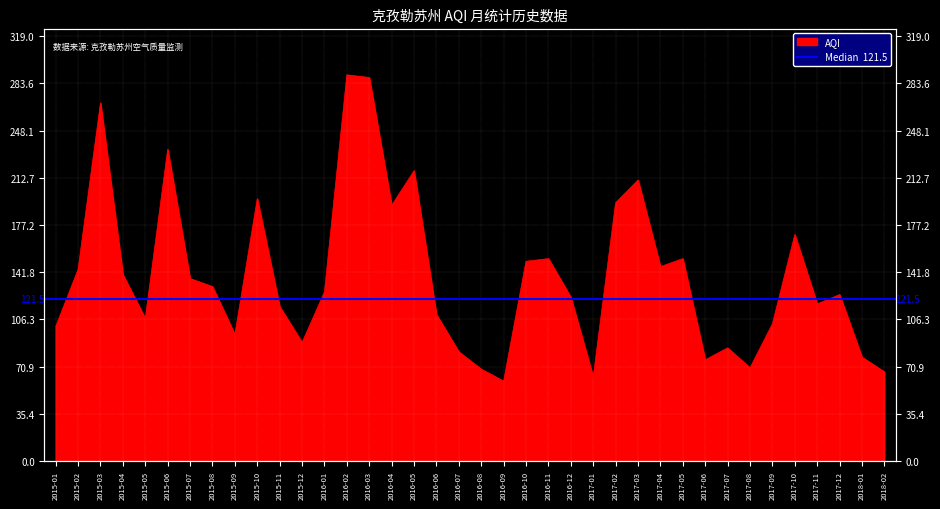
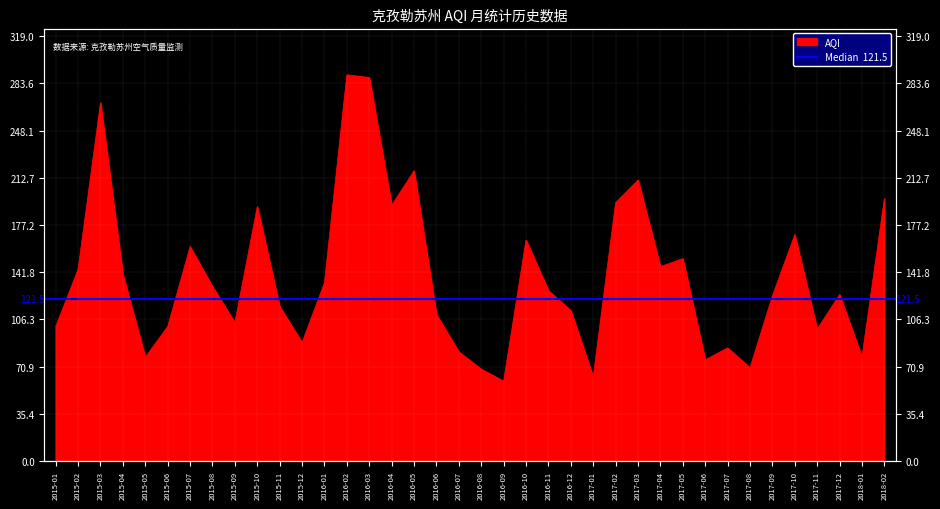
  {
    "2015-02": 144,
    "2015-03": 269,
    "2015-04": 140,
-   "2015-05": 107,
-   "2015-06": 234,
-   "2015-07": 137,
+   "2015-05": 78,
+   "2015-06": 101,
+   "2015-07": 161,
    "2015-08": 131,
-   "2015-09": 95,
-   "2015-10": 197,
+   "2015-09": 104,
+   "2015-10": 191,
    "2015-11": 116,
    "2015-12": 89,
-   "2016-01": 127,
+   "2016-01": 134,
    "2016-02": 290,
    "2016-03": 288,
    "2016-04": 192,
    "2016-05": 218,
    "2016-06": 110,
    "2016-07": 82,
    "2016-08": 69,
    "2016-09": 60,
-   "2016-10": 150,
-   "2016-11": 152,
-   "2016-12": 123,
+   "2016-10": 166,
+   "2016-11": 128,
+   "2016-12": 113,
    "2017-01": 63,
    "2017-02": 194,
    "2017-03": 211,
    "2017-04": 146,
    "2017-05": 152,
    "2017-06": 76,
    "2017-07": 85,
    "2017-08": 70,
-   "2017-09": 103,
+   "2017-09": 124,
    "2017-10": 170,
-   "2017-11": 118,
+   "2017-11": 99,
    "2017-12": 125,
    "2018-01": 78,
-   "2018-02": 67
+   "2018-02": 197
  }
